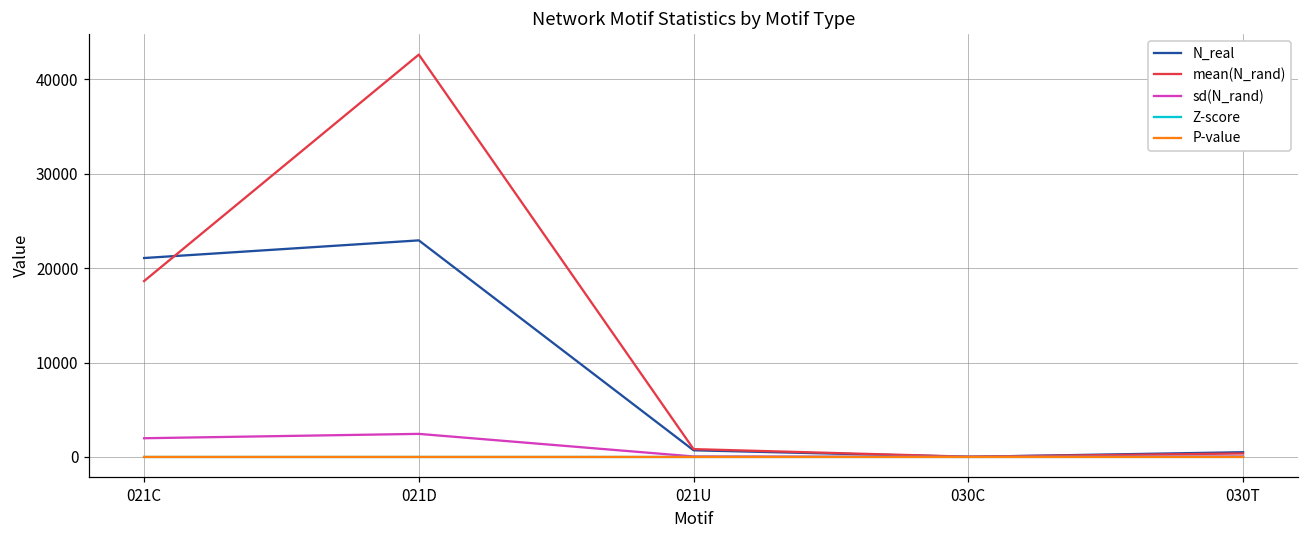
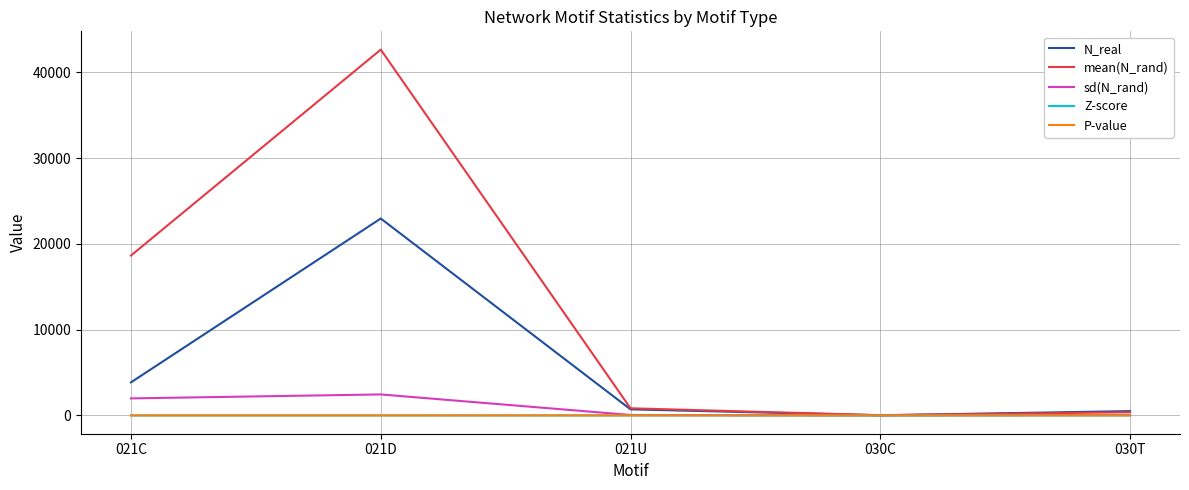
  {
    "N_real": {
-     "021C": 21000,
+     "021C": 4000,
      "021D": 23000
    },
    "mean(N_rand)": {
      "021C": 19000,
      "021D": 43000
    },
    "sd(N_rand)": {
      "021C": 2000,
      "021D": 2000
    },
    "P-value": {
      "021C": 0,
      "021D": 0
    }
  }
